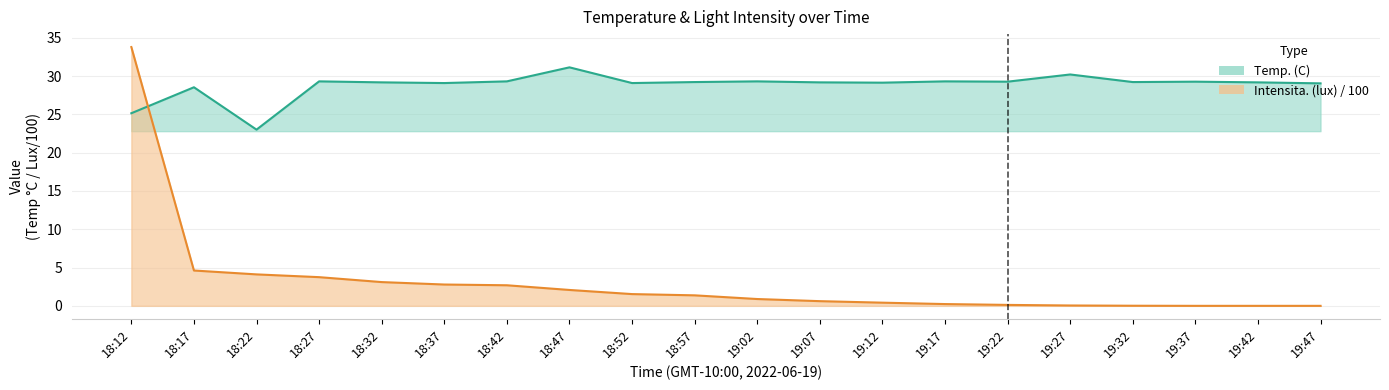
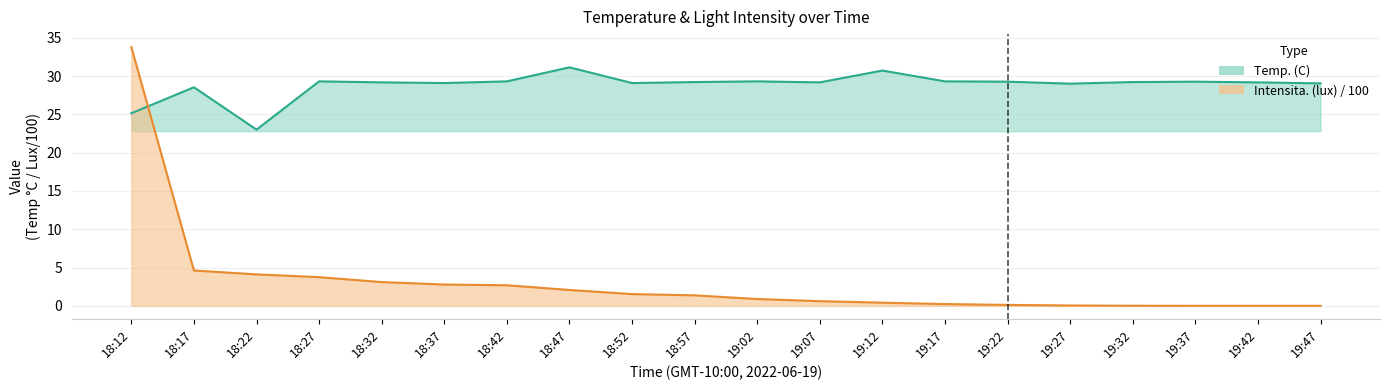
  {
    "Temp. (C)": {
      "18:12": 25,
      "18:17": 29,
      "18:22": 23,
      "18:27": 29,
      "18:32": 29,
      "18:37": 29,
      "18:42": 29,
      "18:47": 31,
      "18:52": 29,
      "18:57": 29,
      "19:02": 29,
      "19:07": 29,
-     "19:12": 29,
+     "19:12": 31,
      "19:17": 29,
      "19:22": 29,
-     "19:27": 30,
+     "19:27": 29,
      "19:32": 29,
      "19:37": 29,
      "19:42": 29,
      "19:47": 29
    },
    "Intensita. (lux) / 100": {
      "18:12": 34,
      "18:17": 5,
      "18:22": 4,
      "18:27": 4,
      "18:32": 3,
      "18:37": 3,
      "18:42": 3,
      "18:47": 2,
      "18:52": 2,
      "18:57": 1,
      "19:02": 1,
      "19:07": 1,
      "19:12": 0,
      "19:17": 0,
      "19:22": 0,
      "19:27": 0,
      "19:32": 0,
      "19:37": 0,
      "19:42": 0,
      "19:47": 0
    }
  }
